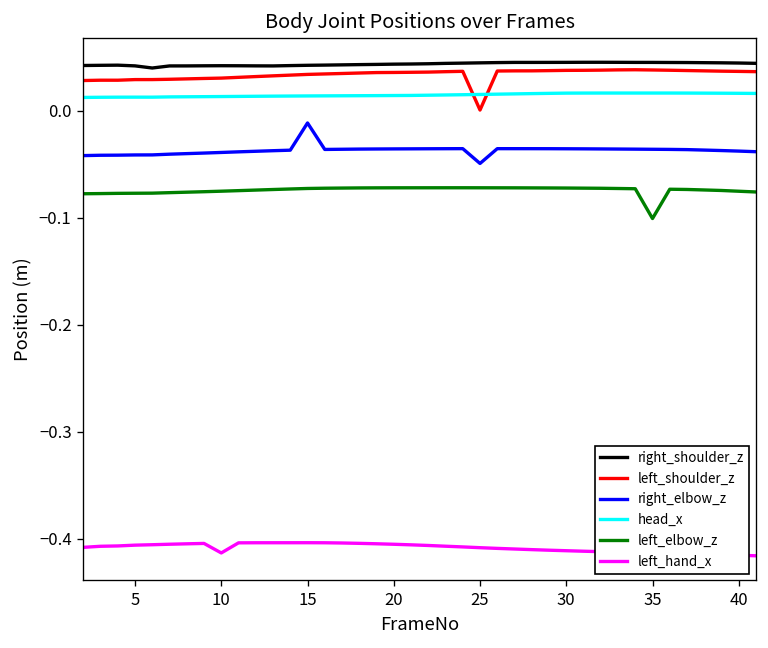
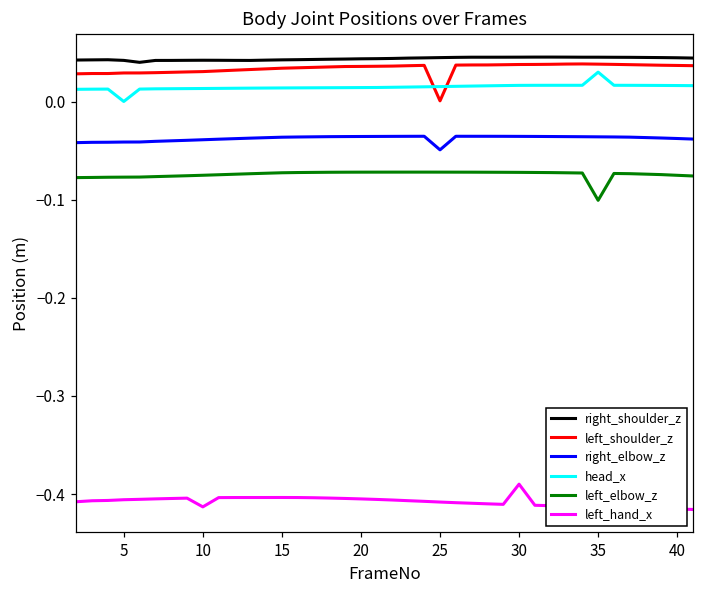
  {
    "right_shoulder_z": {
      "5": 0.04,
      "10": 0.04,
      "15": 0.04,
      "20": 0.04,
      "25": 0.04,
      "30": 0.05,
      "35": 0.05,
      "40": 0.04
    },
    "left_shoulder_z": {
      "5": 0.03,
      "10": 0.03,
      "15": 0.03,
      "20": 0.04,
      "25": 0.00,
      "30": 0.04,
      "35": 0.04,
      "40": 0.04
    },
    "right_elbow_z": {
      "5": -0.04,
      "10": -0.04,
-     "15": -0.01,
+     "15": -0.04,
      "20": -0.04,
      "25": -0.05,
      "30": -0.04,
      "35": -0.04,
      "40": -0.04
    },
    "head_x": {
-     "5": 0.01,
+     "5": 0.00,
      "10": 0.01,
      "15": 0.01,
      "20": 0.01,
      "25": 0.02,
      "30": 0.02,
-     "35": 0.02,
+     "35": 0.03,
      "40": 0.02
    },
    "left_elbow_z": {
      "5": -0.08,
      "10": -0.08,
      "15": -0.07,
      "20": -0.07,
      "25": -0.07,
      "30": -0.07,
      "35": -0.10,
      "40": -0.08
    },
    "left_hand_x": {
      "5": -0.41,
      "10": -0.41,
      "15": -0.40,
      "20": -0.41,
      "25": -0.41,
-     "30": -0.41
+     "30": -0.39
    }
  }
